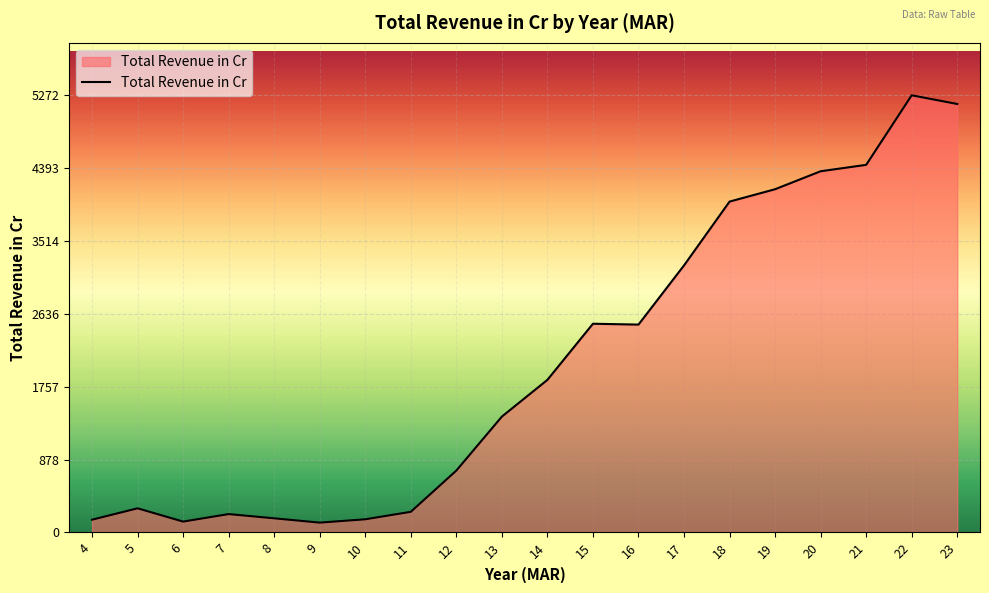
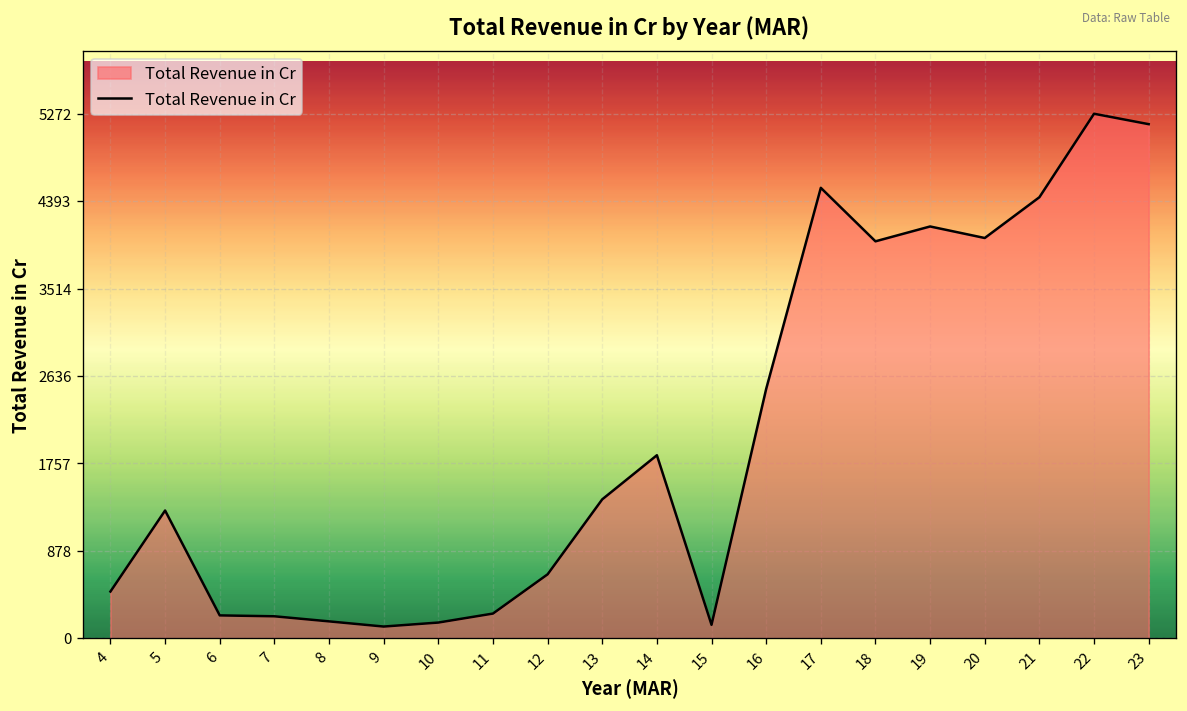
  {
-   "4": 200,
-   "5": 300,
-   "6": 100,
+   "4": 500,
+   "5": 1300,
+   "6": 200,
    "7": 200,
    "8": 200,
    "9": 100,
    "10": 200,
    "11": 200,
-   "12": 700,
+   "12": 600,
    "13": 1400,
    "14": 1800,
-   "15": 2500,
+   "15": 100,
    "16": 2500,
-   "17": 3200,
+   "17": 4500,
    "18": 4000,
    "19": 4100,
-   "20": 4400,
+   "20": 4000,
    "21": 4400,
    "22": 5300,
    "23": 5200
  }
